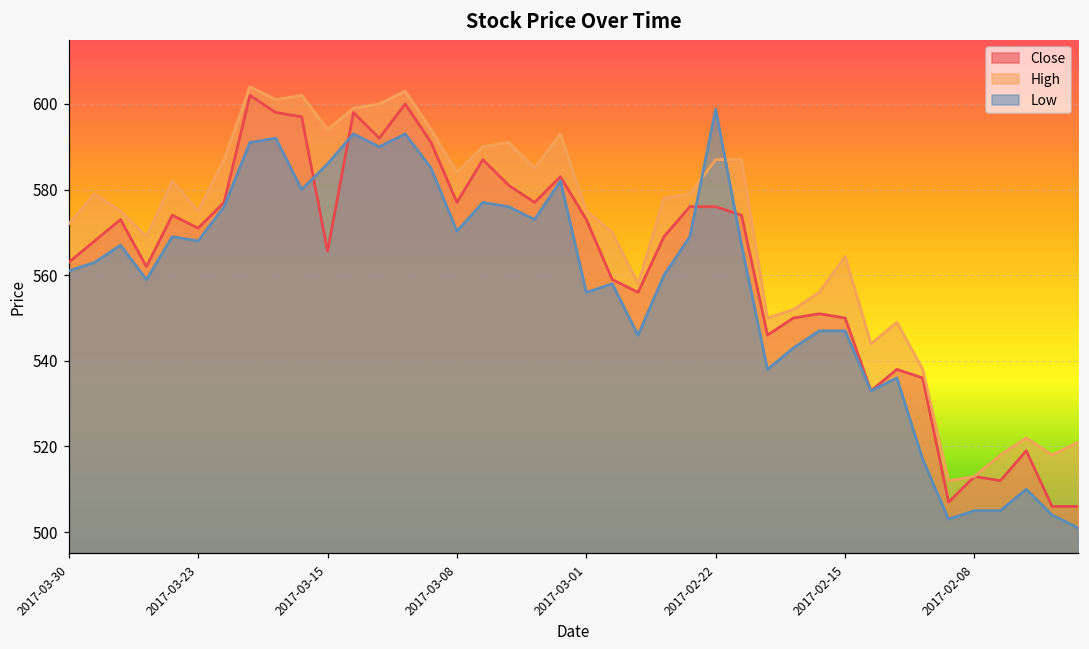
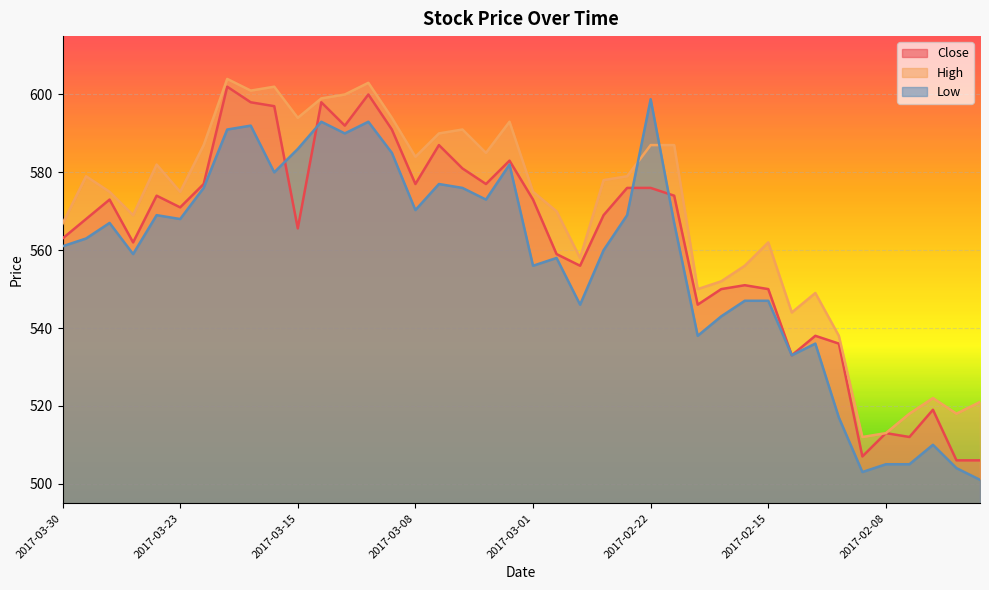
  {
    "Close": {
      "2017-03-30": 563,
      "2017-03-23": 571,
      "2017-03-15": 566,
      "2017-03-08": 577,
      "2017-03-01": 573,
      "2017-02-22": 576,
      "2017-02-15": 550
    },
    "High": {
-     "2017-03-30": 572,
+     "2017-03-30": 567,
      "2017-03-23": 575,
      "2017-03-15": 594,
      "2017-03-08": 584,
      "2017-03-01": 575,
      "2017-02-22": 587,
-     "2017-02-15": 564
+     "2017-02-15": 562
    },
    "Low": {
      "2017-03-30": 561,
      "2017-03-23": 568,
      "2017-03-15": 586,
      "2017-03-08": 570,
      "2017-03-01": 556,
      "2017-02-22": 599,
      "2017-02-15": 547,
      "2017-02-08": 505
    }
  }
